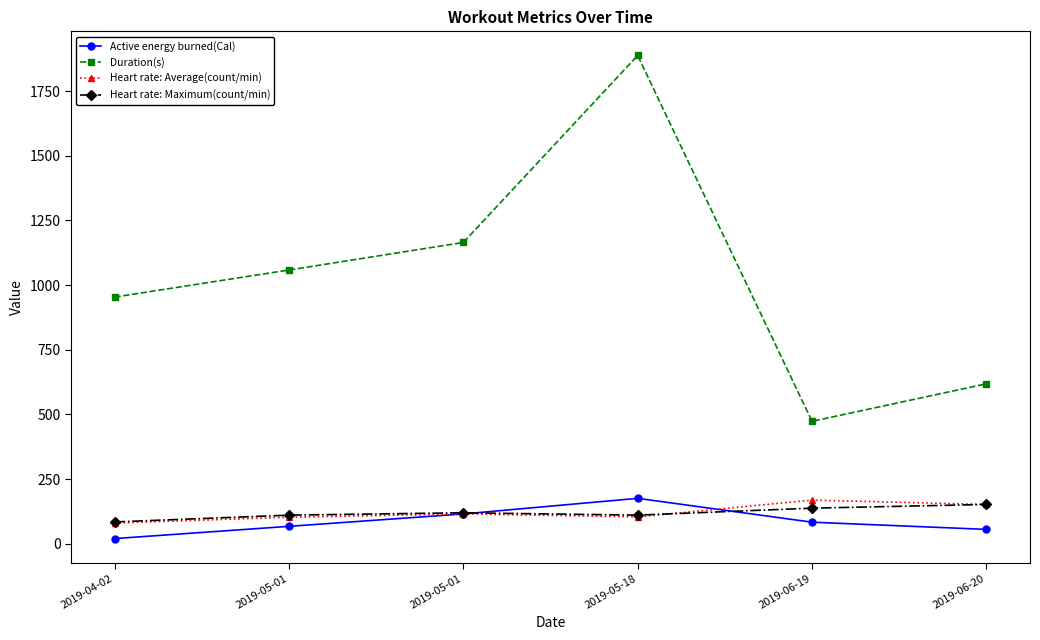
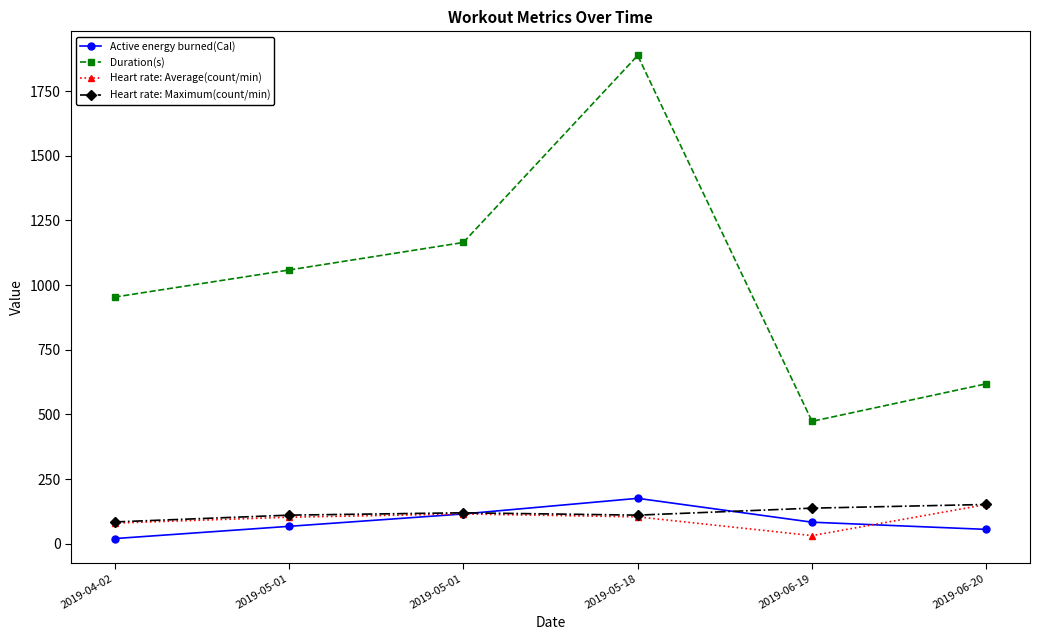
  {
    "Active energy burned(Cal)": {
      "2019-04-02": 20,
      "2019-05-18": 180,
      "2019-06-19": 80,
      "2019-06-20": 60
    },
    "Duration(s)": {
      "2019-04-02": 950,
      "2019-05-18": 1890,
      "2019-06-19": 470,
      "2019-06-20": 620
    },
    "Heart rate: Average(count/min)": {
-     "2019-06-19": 170
+     "2019-06-19": 30
    },
    "Heart rate: Maximum(count/min)": {
      "2019-06-19": 140
    }
  }
